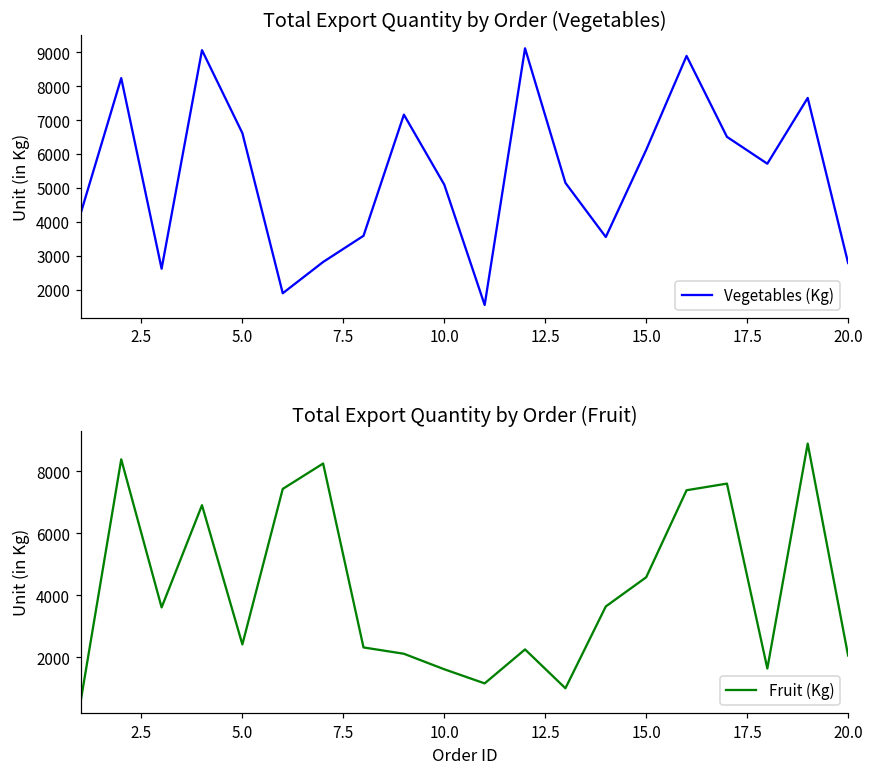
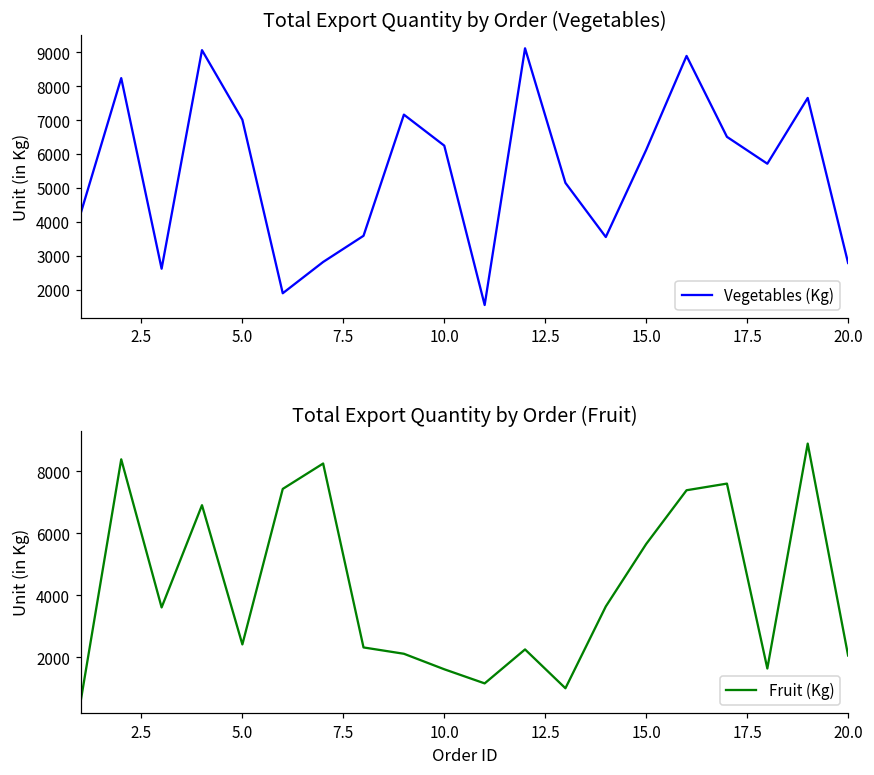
  {
    "Total Export Quantity by Order (Vegetables)": {
-     "5.0": 6600,
-     "10.0": 5100,
+     "5.0": 7000,
+     "10.0": 6300,
      "15.0": 6100,
      "20.0": 2800
    },
    "Total Export Quantity by Order (Fruit)": {
      "5.0": 2400,
      "10.0": 1600,
-     "15.0": 4600,
+     "15.0": 5700,
      "20.0": 2100
    }
  }
